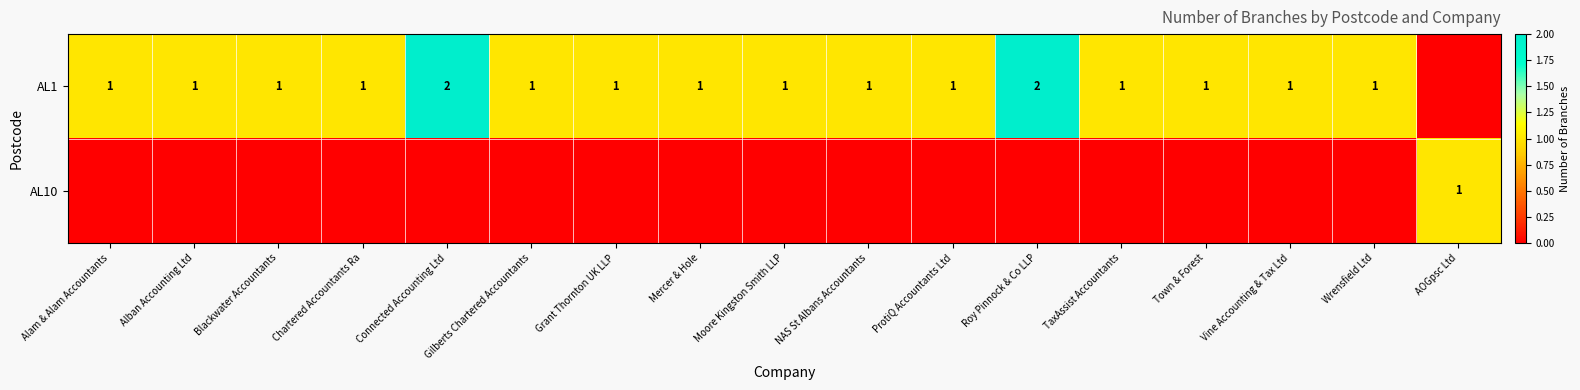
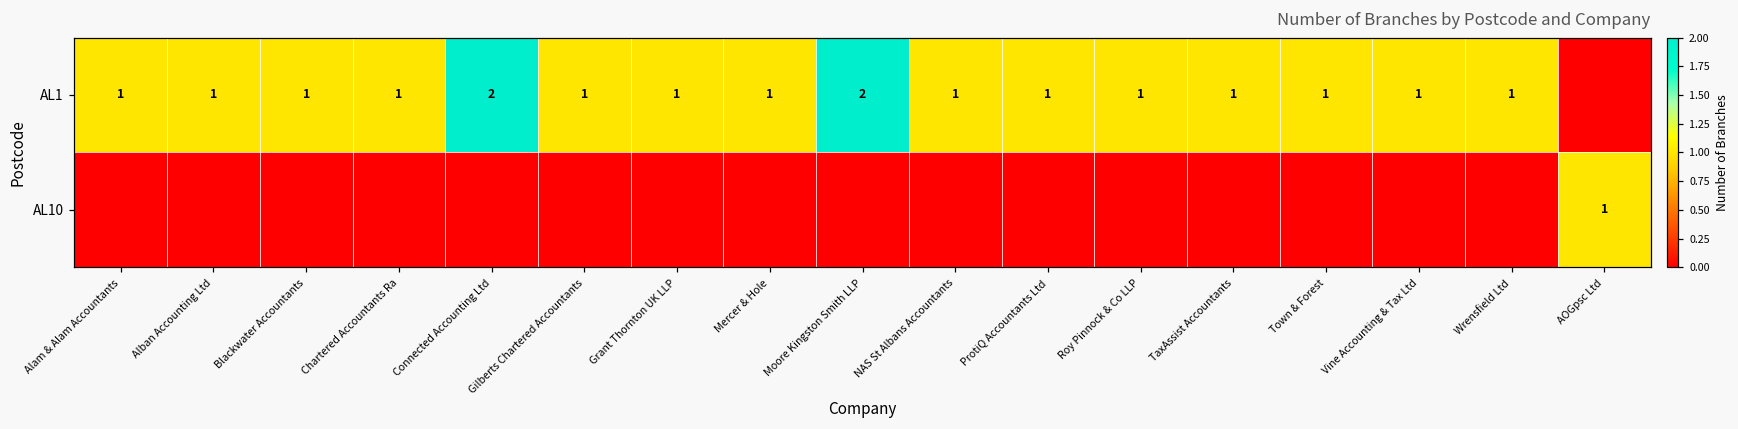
  {
    "AL1": {
      "Alam & Alam Accountants": 1,
      "Alban Accounting Ltd": 1,
      "Blackwater Accountants": 1,
      "Chartered Accountants Ra": 1,
      "Connected Accounting Ltd": 2,
      "Gilberts Chartered Accountants": 1,
      "Grant Thornton UK LLP": 1,
      "Mercer & Hole": 1,
-     "Moore Kingston Smith LLP": 1,
+     "Moore Kingston Smith LLP": 2,
      "NAS St Albans Accountants": 1,
      "ProtiQ Accountants Ltd": 1,
-     "Roy Pinnock & Co LLP": 2,
+     "Roy Pinnock & Co LLP": 1,
      "TaxAssist Accountants": 1,
      "Town & Forest": 1,
      "Vine Accounting & Tax Ltd": 1,
      "Wrensfield Ltd": 1
    },
    "AL10": {
      "AOGpsc Ltd": 1
    }
  }
